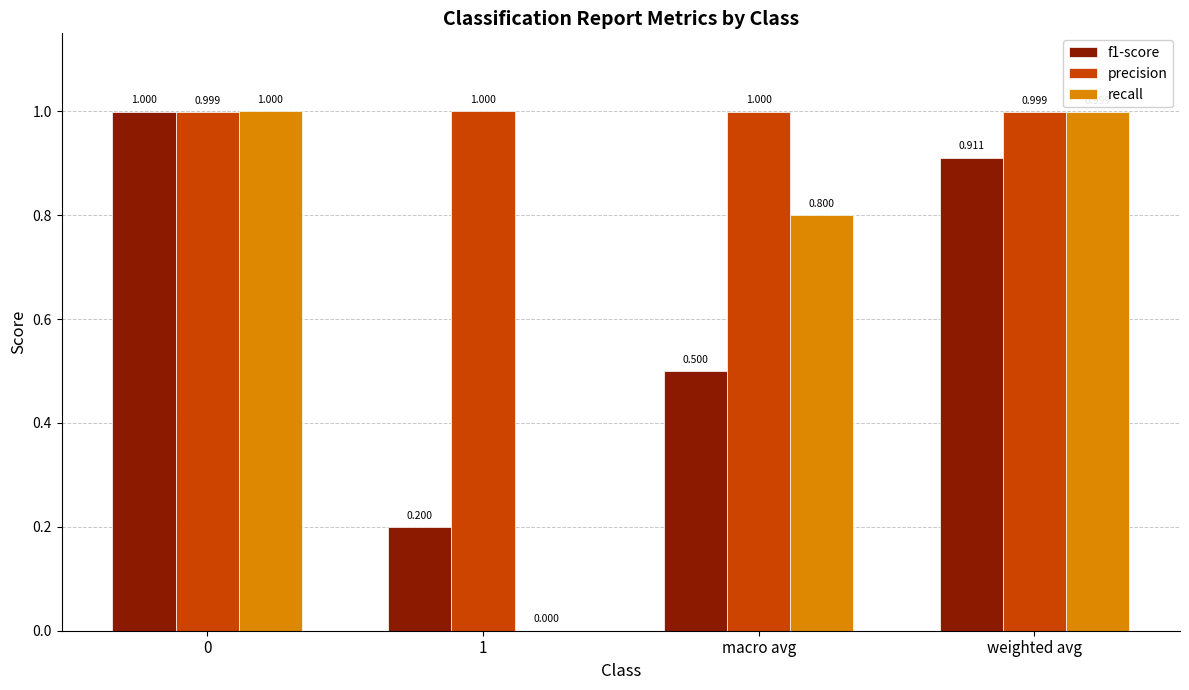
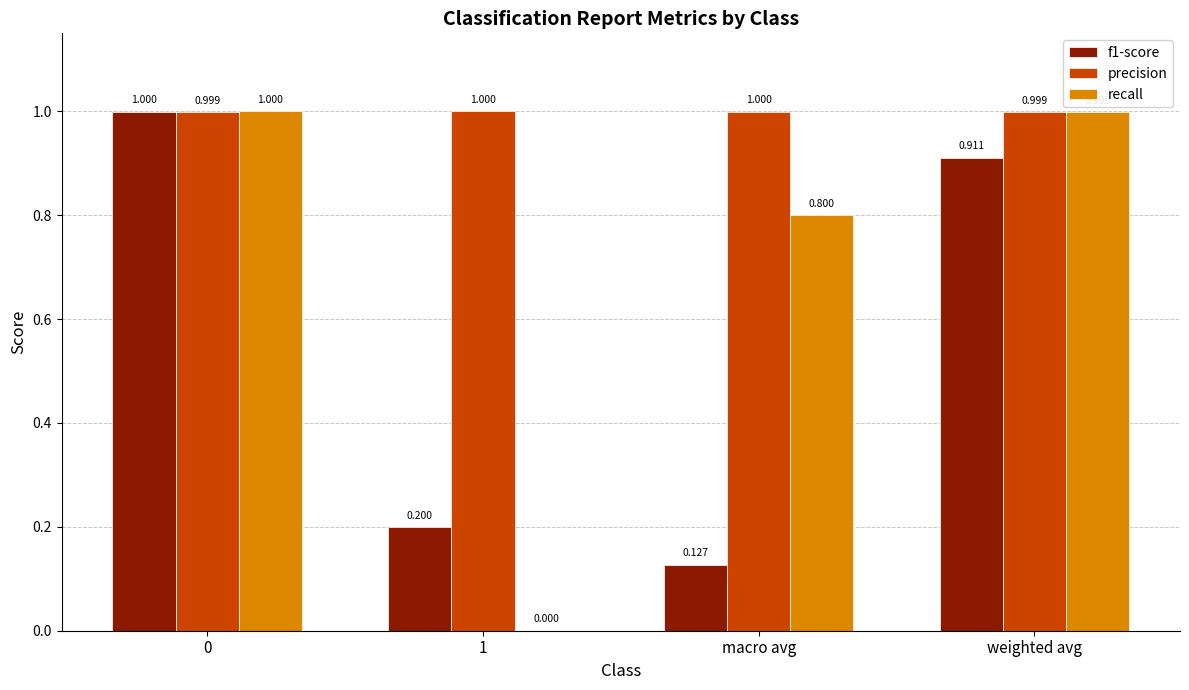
  {
    "f1-score": {
      "0": 1.000,
      "1": 0.200,
-     "macro avg": 0.500,
+     "macro avg": 0.127,
      "weighted avg": 0.911
    },
    "precision": {
      "0": 0.999,
      "1": 1.000,
      "macro avg": 1.000,
      "weighted avg": 0.999
    },
    "recall": {
      "0": 1.000,
      "1": 0.000,
      "macro avg": 0.800
    }
  }
